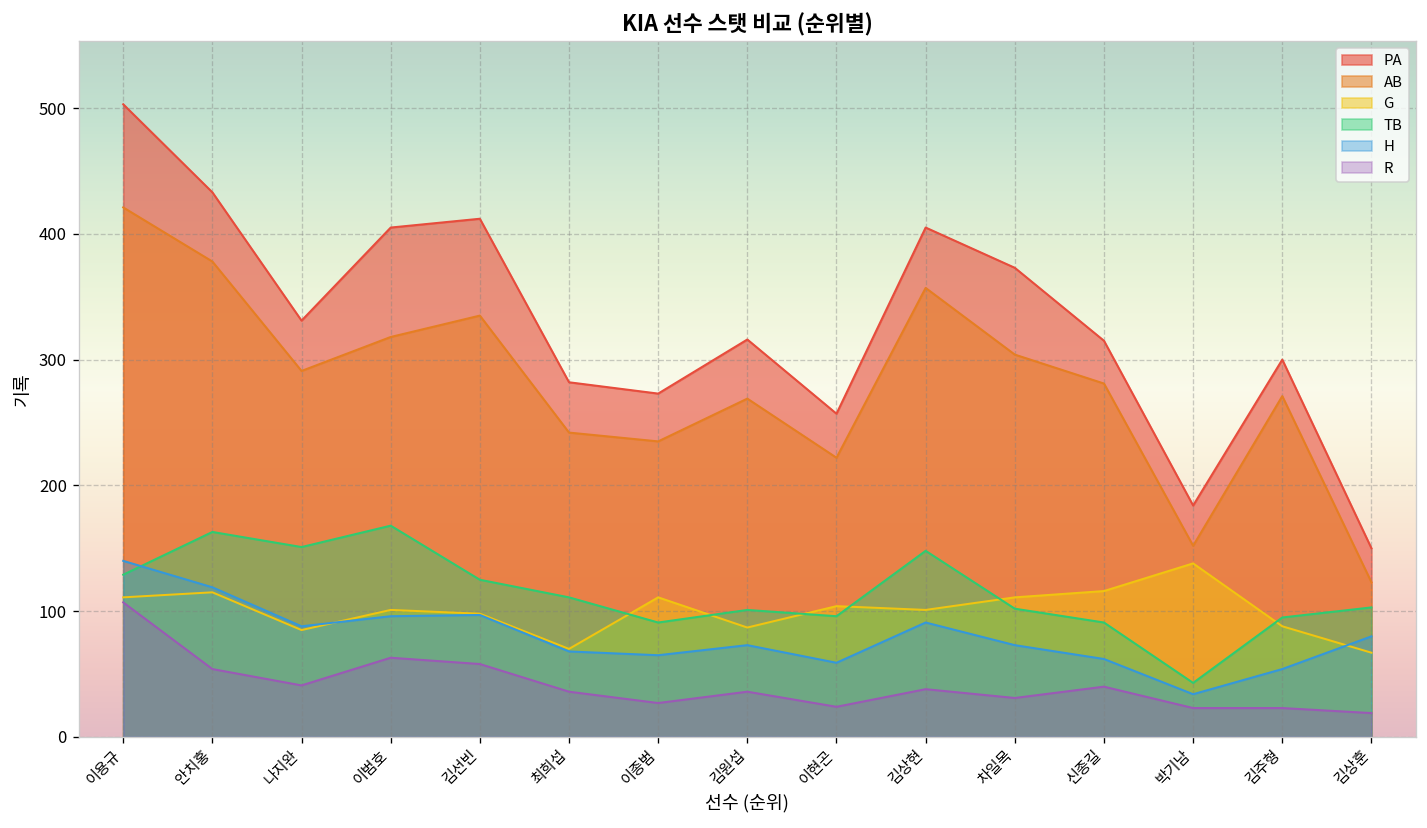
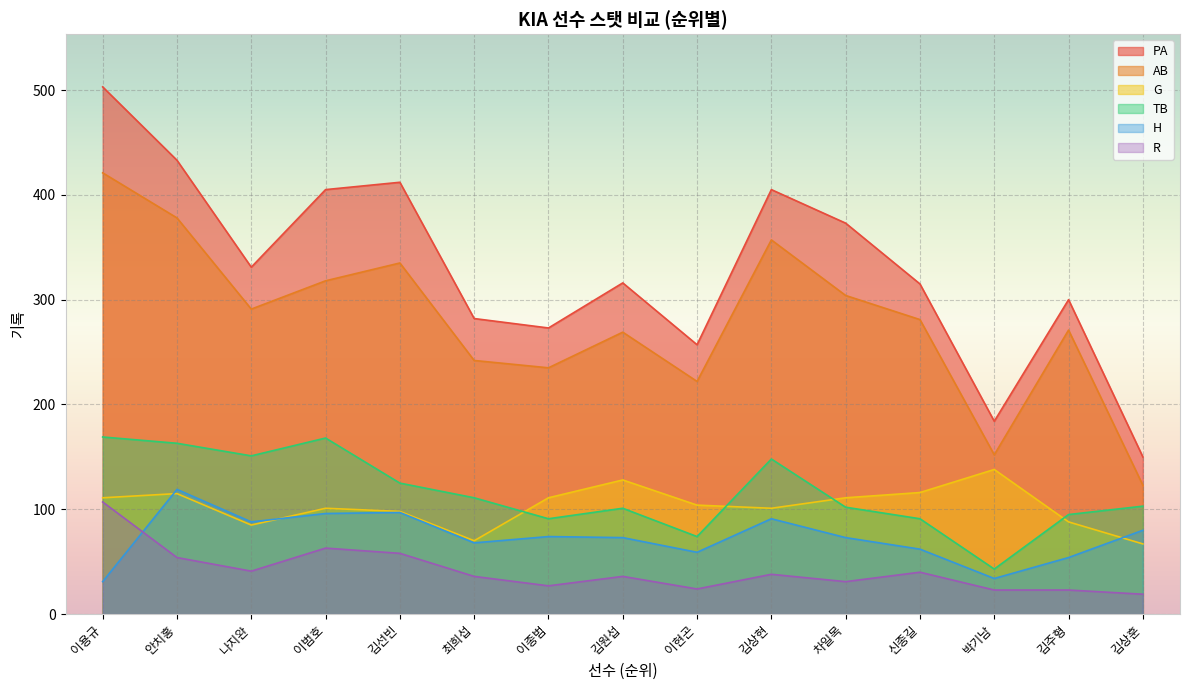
  {
    "G": {
      "이용규": 111,
      "안치홍": 115,
      "나지완": 85,
      "이범호": 101,
      "이종범": 111,
-     "김원섭": 87,
+     "김원섭": 128,
      "이현곤": 104,
      "김상현": 101,
      "차일목": 111,
      "신종길": 116,
      "박기남": 138,
      "김주형": 88,
      "김상훈": 67
    },
    "TB": {
-     "이용규": 129,
+     "이용규": 169,
      "안치홍": 163,
      "나지완": 151,
      "이범호": 168,
      "김선빈": 125,
      "최희섭": 111,
      "이종범": 91,
      "김원섭": 101,
-     "이현곤": 96,
+     "이현곤": 74,
      "김상현": 148,
      "차일목": 102,
      "신종길": 91,
      "박기남": 43,
      "김주형": 95,
      "김상훈": 103
    },
    "H": {
-     "이용규": 140,
+     "이용규": 31,
      "안치홍": 119,
      "나지완": 88,
      "이범호": 96,
-     "이종범": 65,
+     "이종범": 74,
      "김원섭": 73,
      "이현곤": 59,
      "김상현": 91,
      "차일목": 73,
      "신종길": 62,
      "박기남": 34,
      "김주형": 54,
      "김상훈": 80
    },
    "R": {
      "이용규": 107,
      "안치홍": 54,
      "나지완": 41,
      "이범호": 63,
      "김선빈": 58,
      "최희섭": 36,
      "이종범": 27,
      "김원섭": 36,
      "이현곤": 24,
      "김상현": 38,
      "차일목": 31,
      "신종길": 40,
      "박기남": 23,
      "김주형": 23,
      "김상훈": 19
    }
  }
